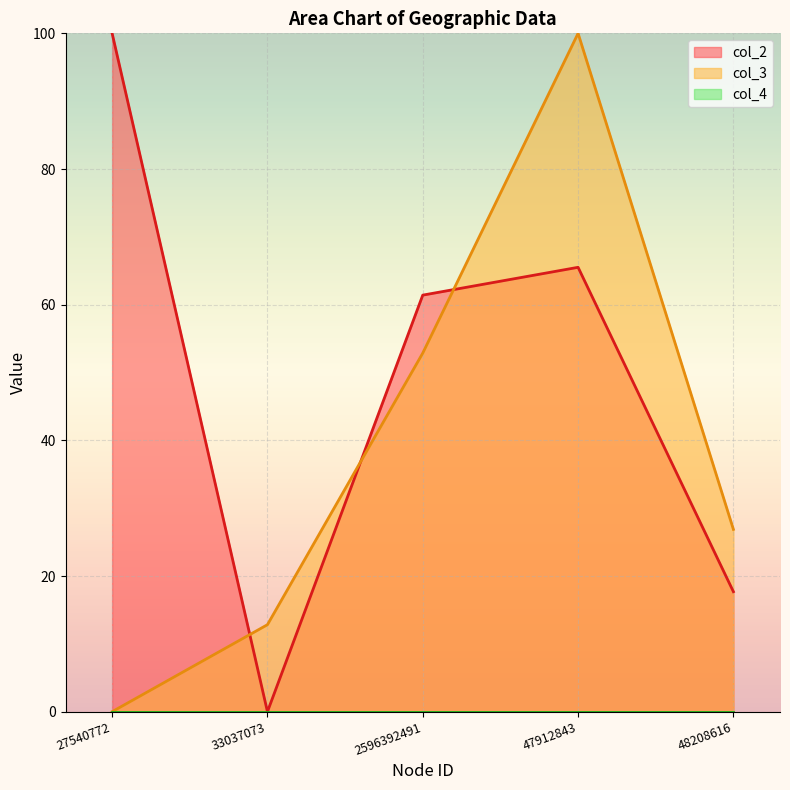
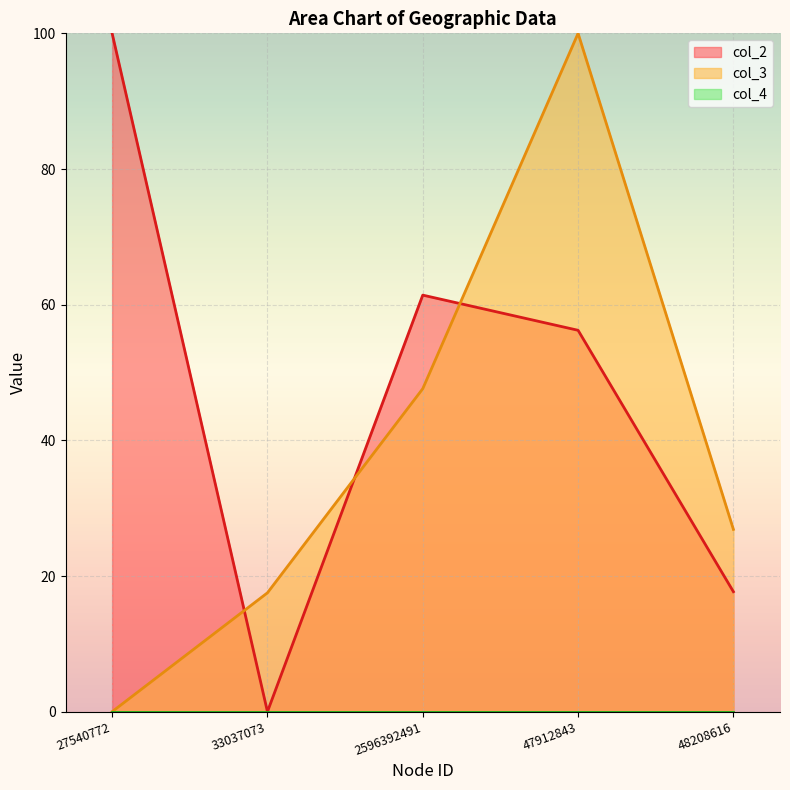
  {
    "col_2": {
      "27540772": 100,
      "2596392491": 61,
-     "47912843": 66,
+     "47912843": 56,
      "48208616": 18
    },
    "col_3": {
-     "33037073": 13,
-     "2596392491": 53,
+     "33037073": 18,
+     "2596392491": 48,
      "47912843": 100,
      "48208616": 27
    },
    "col_4": {
      "2596392491": 0,
      "47912843": 0,
      "48208616": 0
    }
  }
